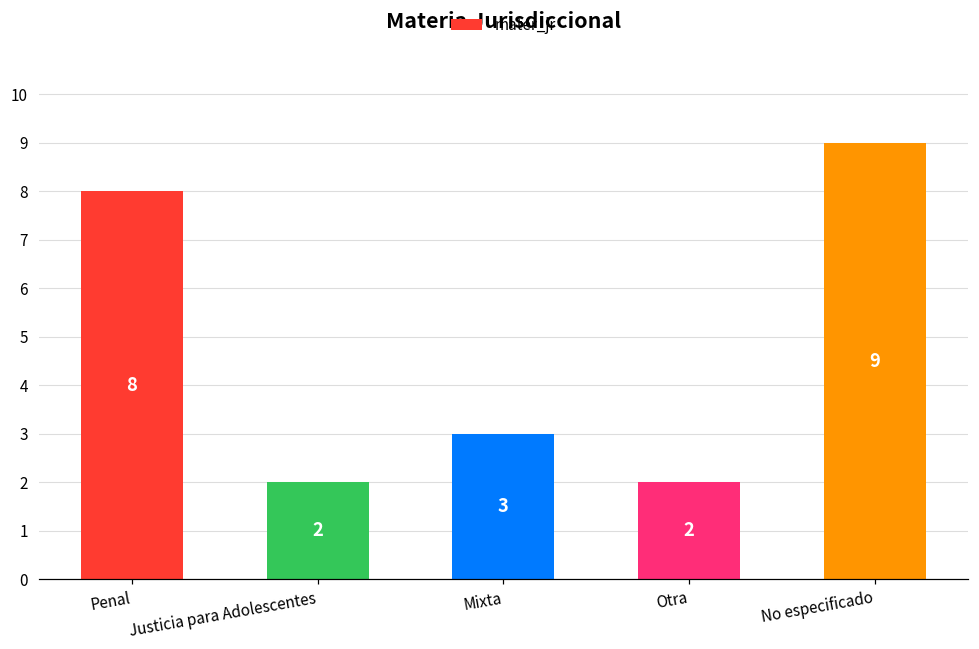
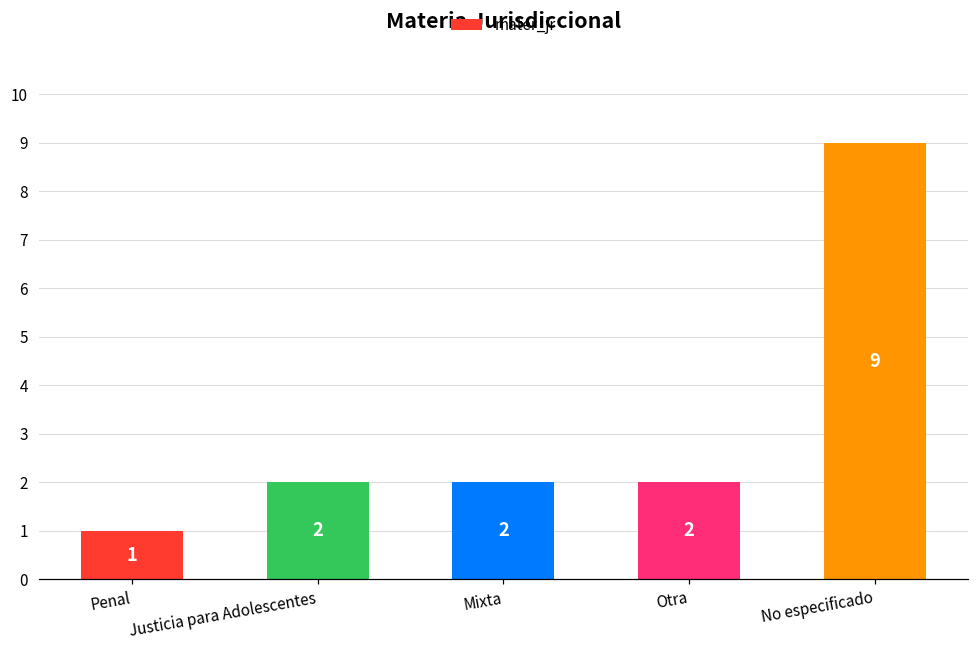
  {
-   "Penal": 8,
+   "Penal": 1,
    "Justicia para Adolescentes": 2,
-   "Mixta": 3,
+   "Mixta": 2,
    "Otra": 2,
    "No especificado": 9
  }
